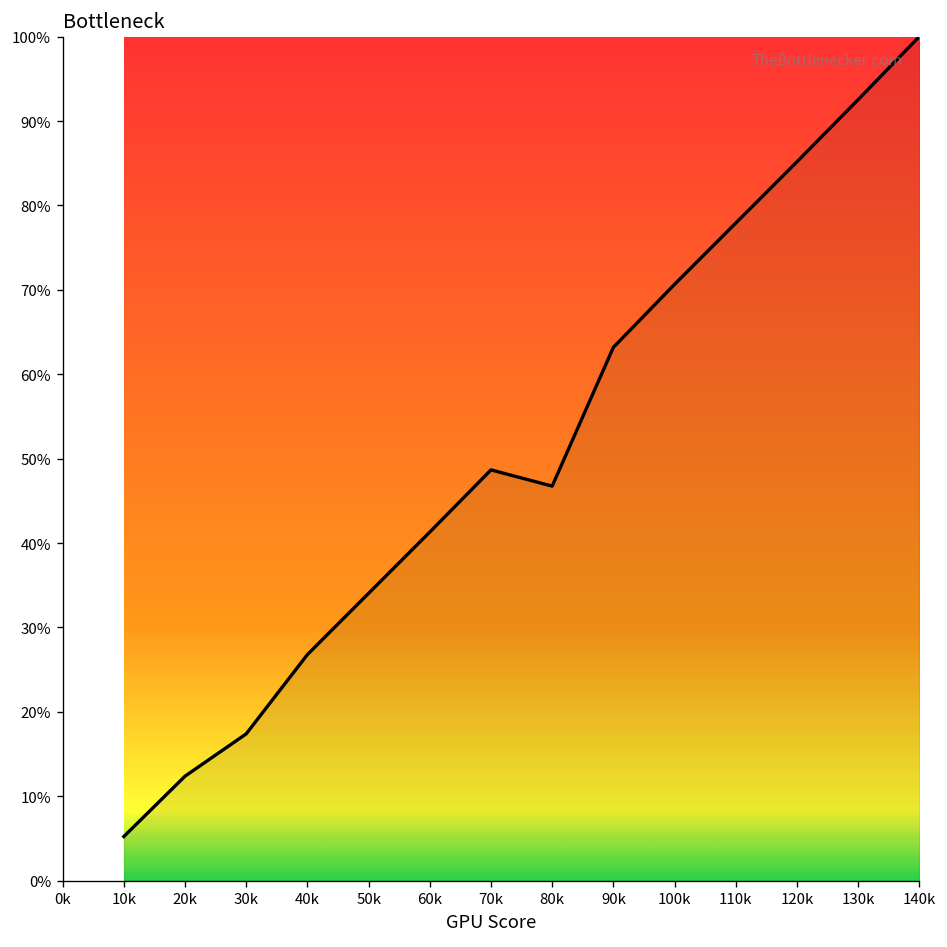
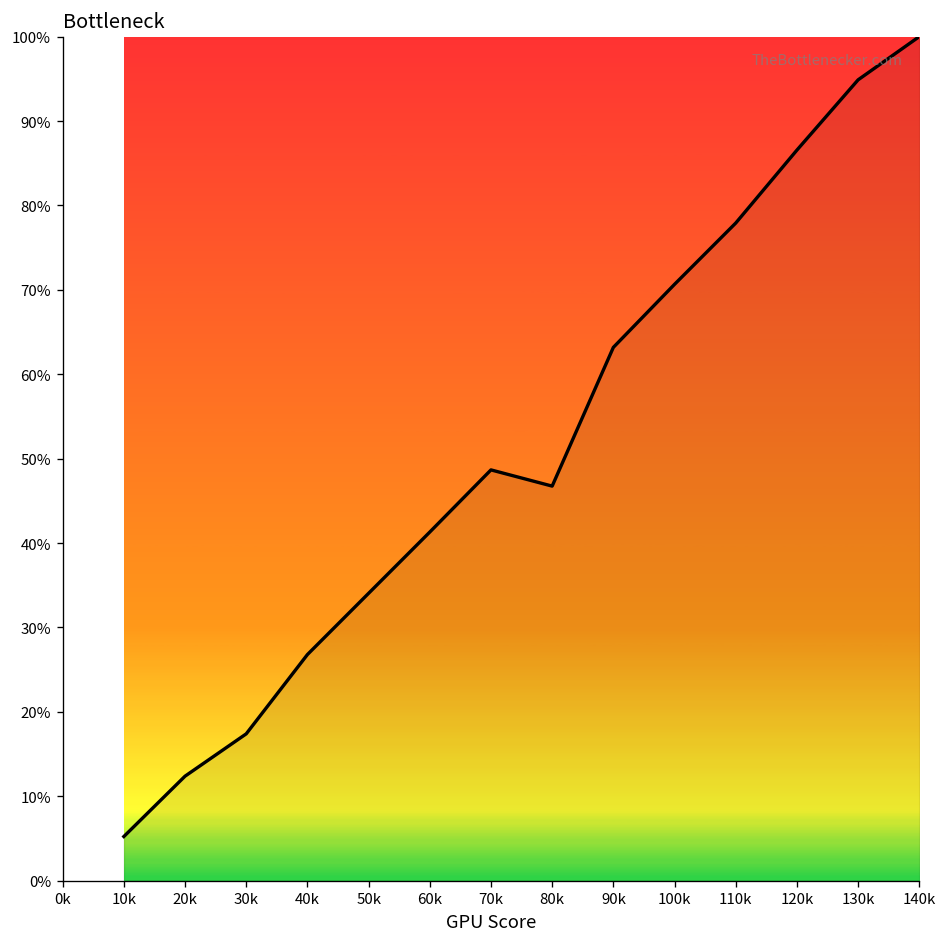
  {
    "10k": "5%",
    "20k": "12%",
    "30k": "17%",
    "40k": "27%",
    "50k": "34%",
    "60k": "41%",
    "70k": "49%",
    "80k": "47%",
    "90k": "63%",
    "100k": "71%",
    "110k": "78%",
-   "120k": "85%",
-   "130k": "93%",
+   "120k": "87%",
+   "130k": "95%",
    "140k": "100%"
  }
